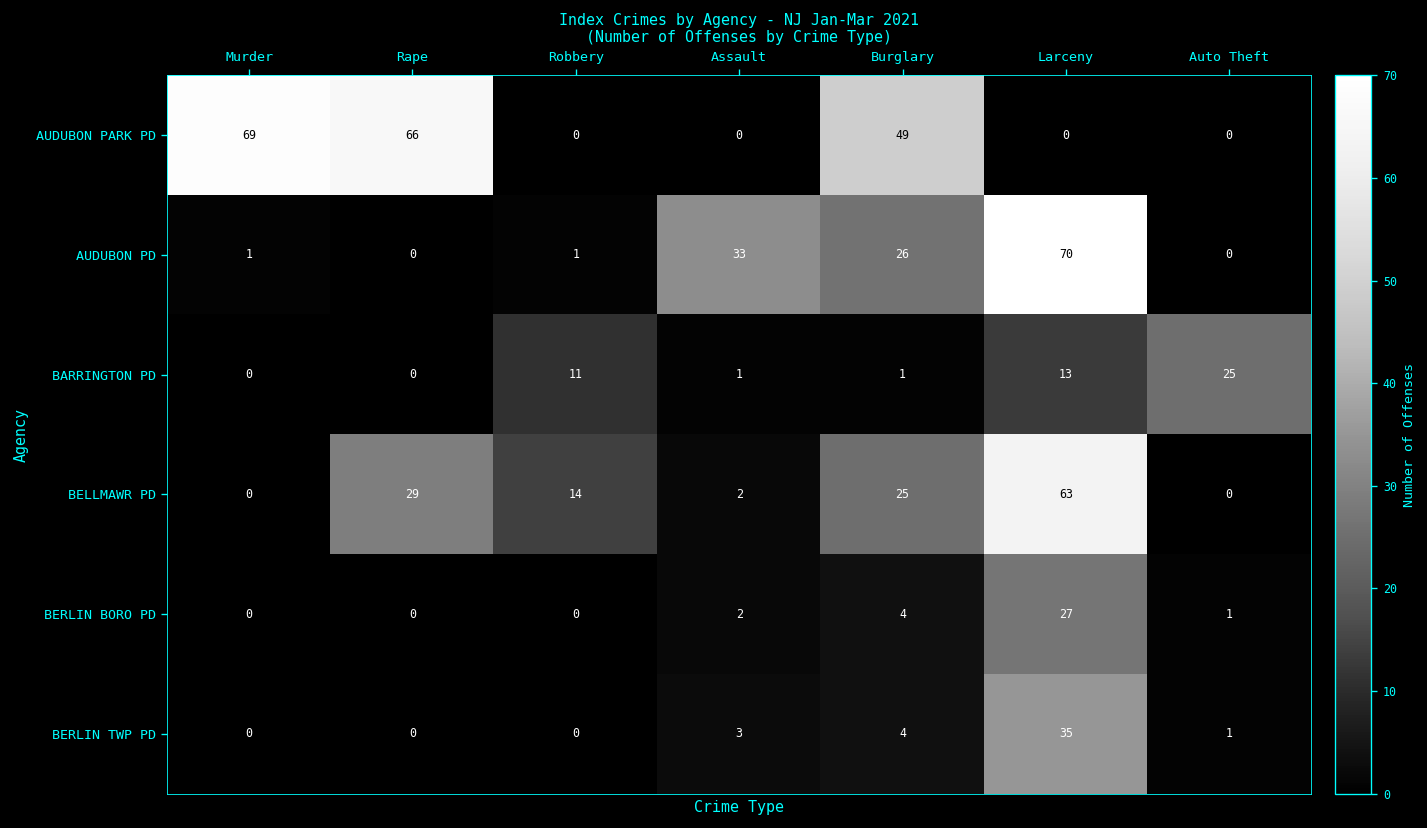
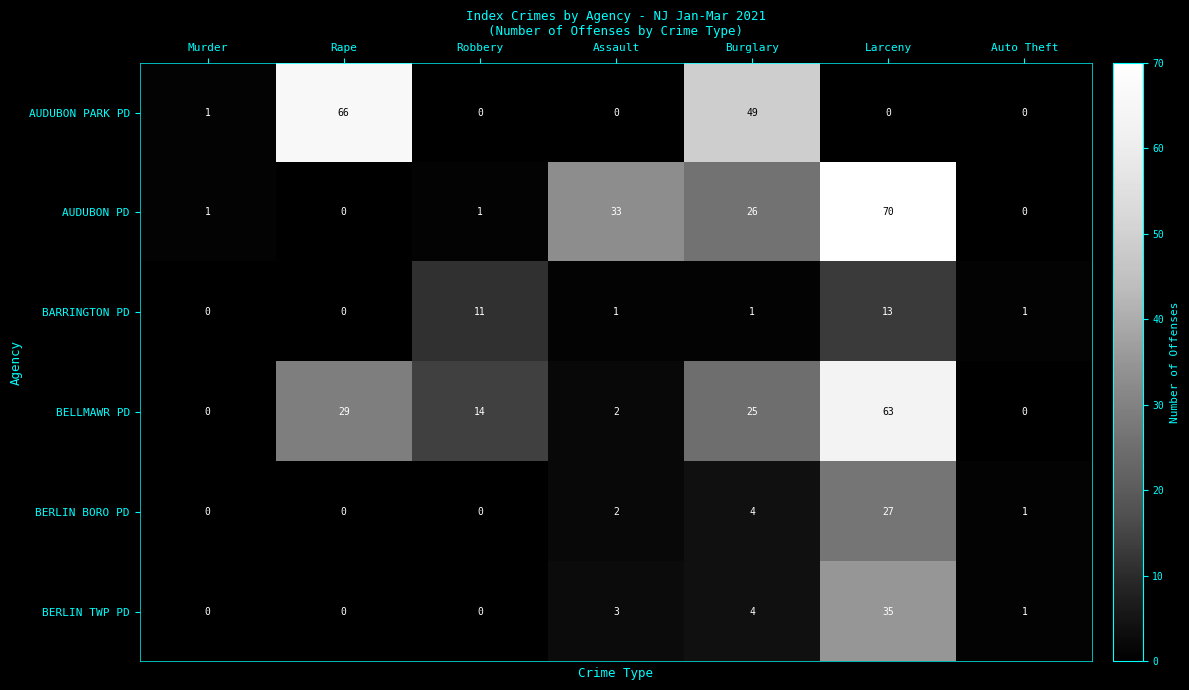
  {
    "AUDUBON PARK PD": {
-     "Murder": 69,
+     "Murder": 1,
      "Rape": 66,
      "Robbery": 0,
      "Assault": 0,
      "Burglary": 49,
      "Larceny": 0,
      "Auto Theft": 0
    },
    "AUDUBON PD": {
      "Murder": 1,
      "Rape": 0,
      "Robbery": 1,
      "Assault": 33,
      "Burglary": 26,
      "Larceny": 70,
      "Auto Theft": 0
    },
    "BARRINGTON PD": {
      "Murder": 0,
      "Rape": 0,
      "Robbery": 11,
      "Assault": 1,
      "Burglary": 1,
      "Larceny": 13,
-     "Auto Theft": 25
+     "Auto Theft": 1
    },
    "BELLMAWR PD": {
      "Murder": 0,
      "Rape": 29,
      "Robbery": 14,
      "Assault": 2,
      "Burglary": 25,
      "Larceny": 63,
      "Auto Theft": 0
    },
    "BERLIN BORO PD": {
      "Murder": 0,
      "Rape": 0,
      "Robbery": 0,
      "Assault": 2,
      "Burglary": 4,
      "Larceny": 27,
      "Auto Theft": 1
    },
    "BERLIN TWP PD": {
      "Murder": 0,
      "Rape": 0,
      "Robbery": 0,
      "Assault": 3,
      "Burglary": 4,
      "Larceny": 35,
      "Auto Theft": 1
    }
  }
